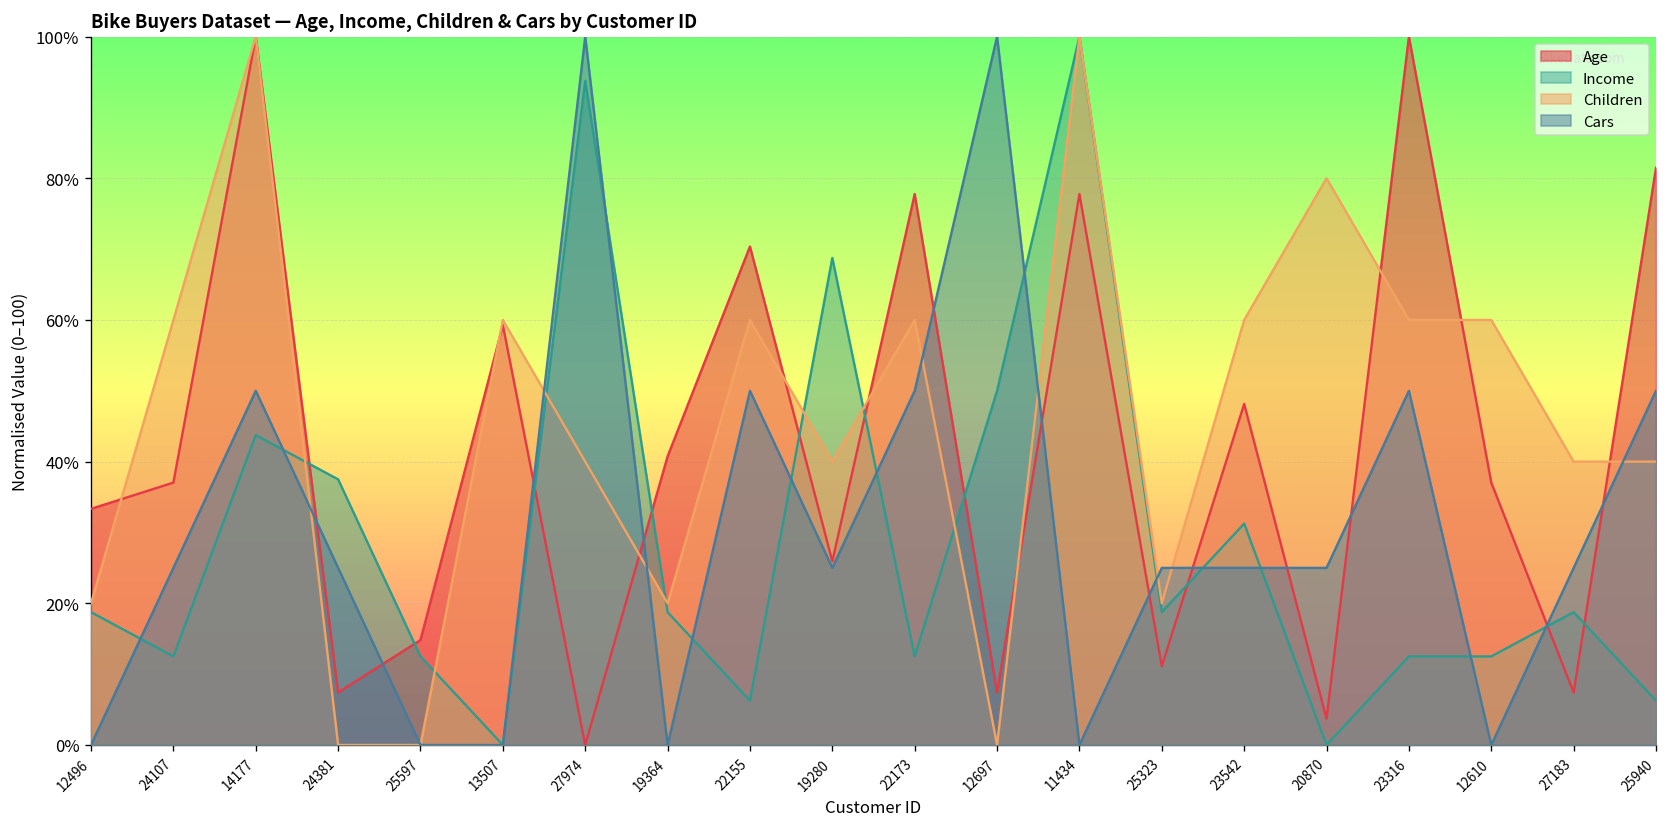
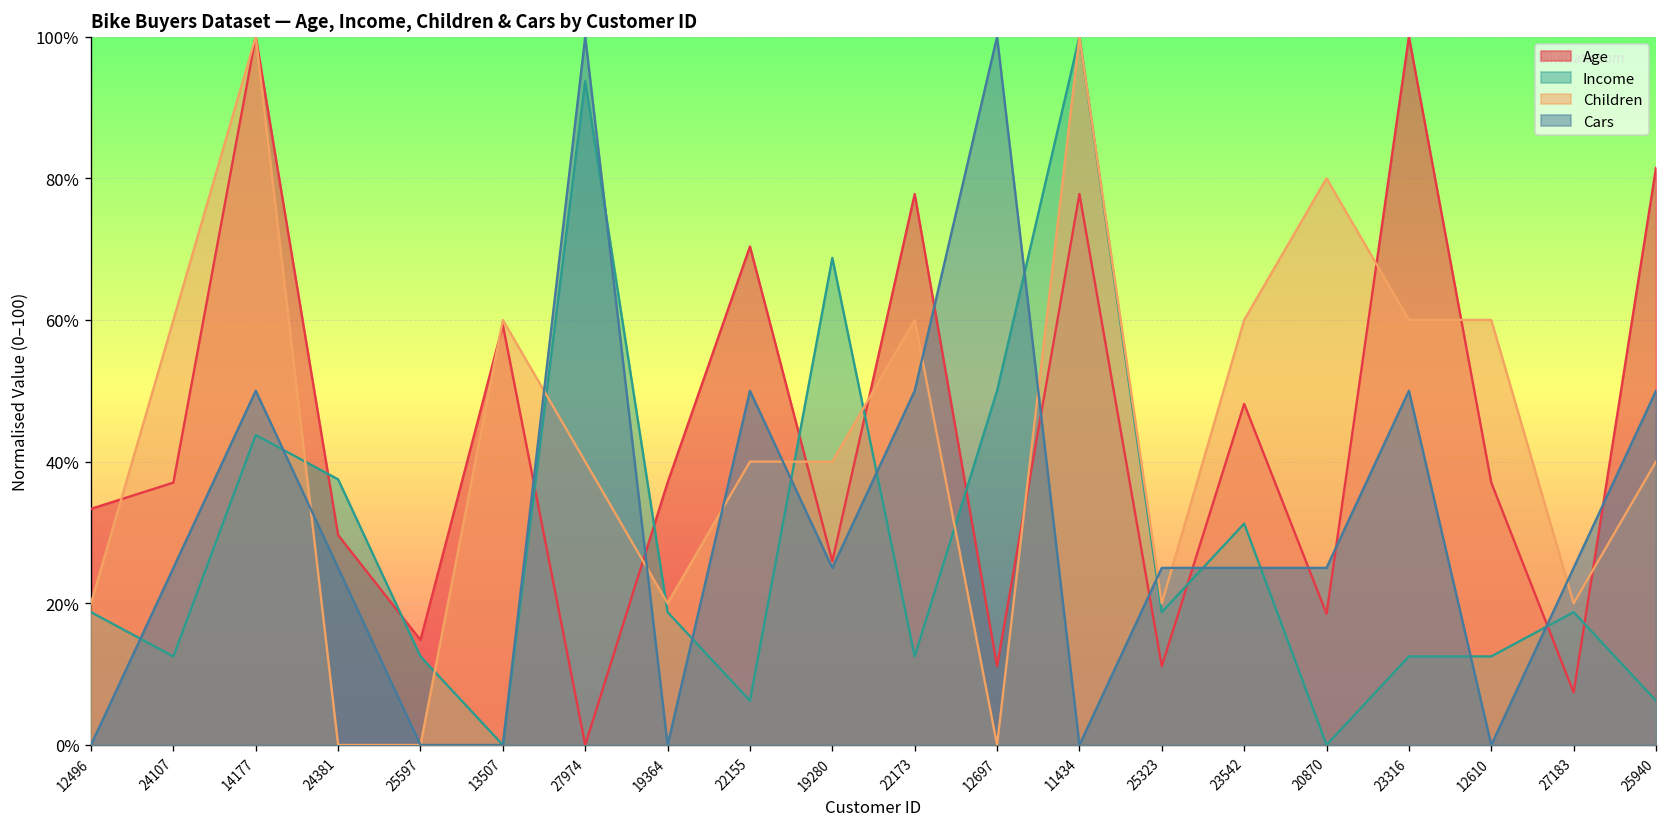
  {
    "Age": {
      "12496": "33%",
      "24107": "37%",
-     "24381": "7%",
+     "24381": "30%",
      "25597": "15%",
      "13507": "59%",
      "27974": "0%",
-     "19364": "41%",
+     "19364": "37%",
      "22155": "70%",
      "19280": "26%",
      "22173": "78%",
-     "12697": "7%",
+     "12697": "11%",
      "11434": "78%",
      "25323": "11%",
      "23542": "48%",
-     "20870": "4%",
+     "20870": "19%",
      "23316": "100%",
      "12610": "37%",
      "27183": "7%",
      "25940": "81%"
    },
    "Children": {
      "12496": "20%",
      "24107": "60%",
      "24381": "0%",
      "13507": "60%",
      "27974": "40%",
      "19364": "20%",
-     "22155": "60%",
+     "22155": "40%",
      "19280": "40%",
      "22173": "60%",
      "12697": "0%",
      "25323": "20%",
      "23542": "60%",
      "20870": "80%",
      "23316": "60%",
      "12610": "60%",
-     "27183": "40%",
+     "27183": "20%",
      "25940": "40%"
    }
  }
